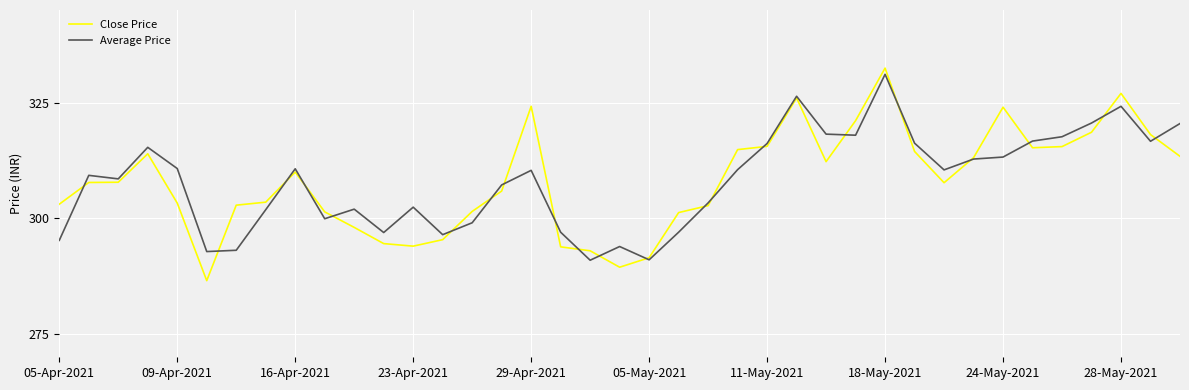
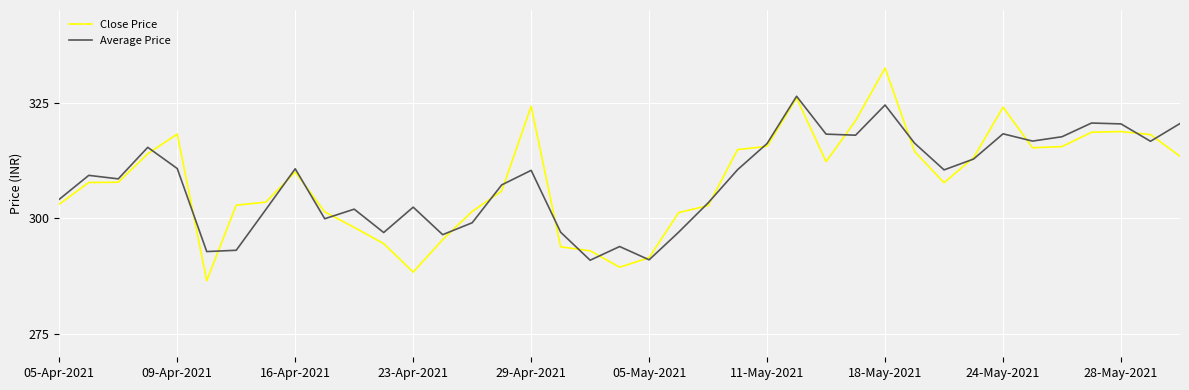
  {
    "Close Price": {
      "05-Apr-2021": 303,
-     "09-Apr-2021": 303,
+     "09-Apr-2021": 318,
      "16-Apr-2021": 310,
-     "23-Apr-2021": 294,
+     "23-Apr-2021": 288,
      "29-Apr-2021": 324,
      "11-May-2021": 316,
      "18-May-2021": 332,
      "24-May-2021": 324,
-     "28-May-2021": 327
+     "28-May-2021": 319
    },
    "Average Price": {
-     "05-Apr-2021": 295,
+     "05-Apr-2021": 304,
      "09-Apr-2021": 311,
      "16-Apr-2021": 311,
      "23-Apr-2021": 302,
      "29-Apr-2021": 310,
      "11-May-2021": 316,
-     "18-May-2021": 331,
-     "24-May-2021": 313,
-     "28-May-2021": 324
+     "18-May-2021": 324,
+     "24-May-2021": 318,
+     "28-May-2021": 320
    }
  }
